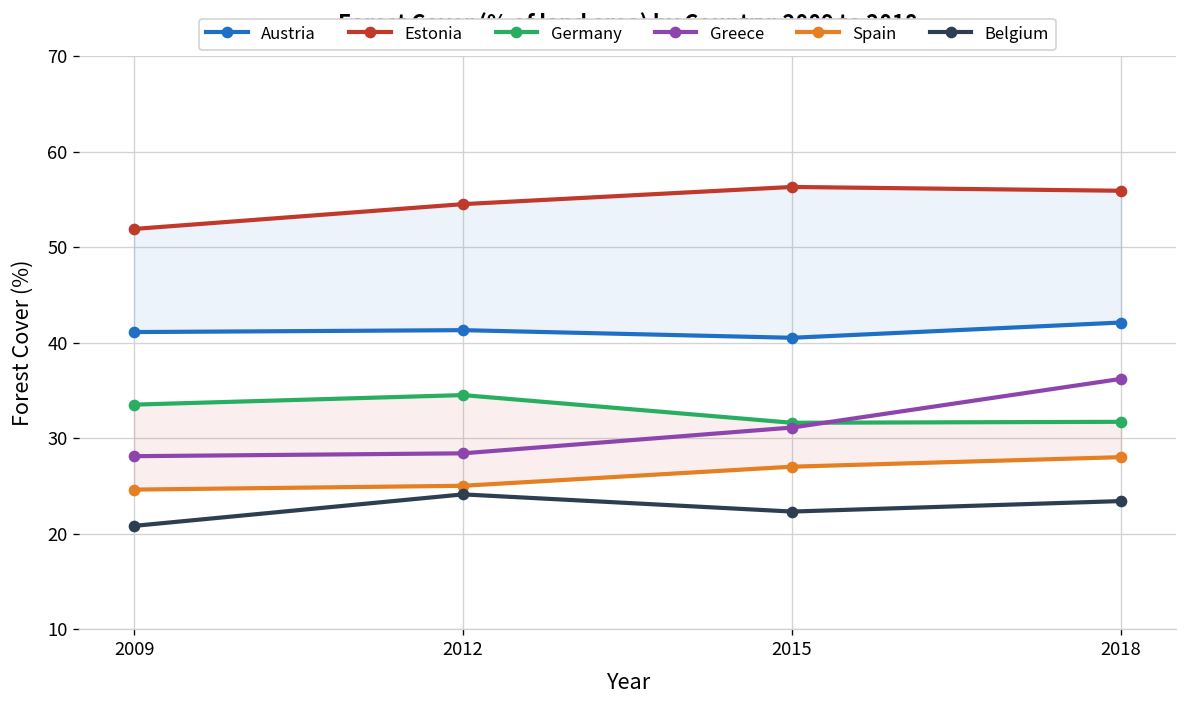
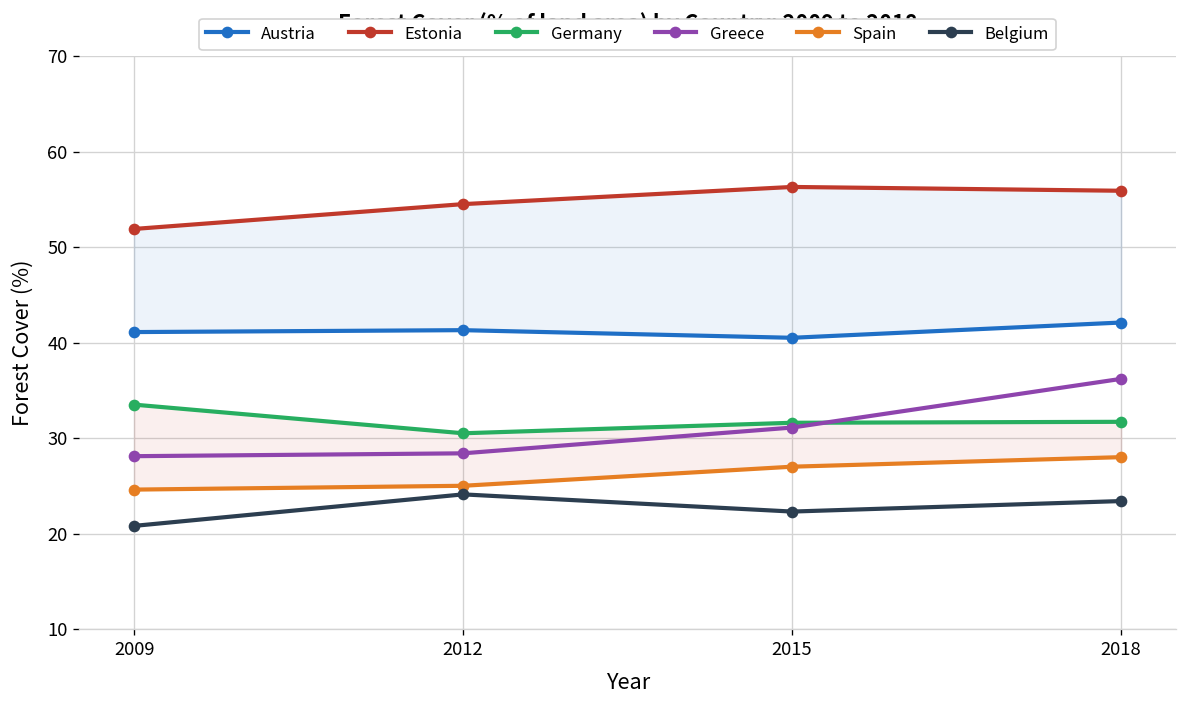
  {
    "Austria": {
      "2009": 41,
      "2012": 41,
      "2015": 41,
      "2018": 42
    },
    "Estonia": {
      "2009": 52,
      "2012": 55,
      "2015": 56,
      "2018": 56
    },
    "Germany": {
      "2009": 34,
-     "2012": 35,
+     "2012": 31,
      "2015": 32,
      "2018": 32
    },
    "Greece": {
      "2009": 28,
      "2012": 28,
      "2015": 31,
      "2018": 36
    },
    "Spain": {
      "2009": 25,
      "2012": 25,
      "2015": 27,
      "2018": 28
    },
    "Belgium": {
      "2009": 21,
      "2012": 24,
      "2015": 22,
      "2018": 23
    }
  }
